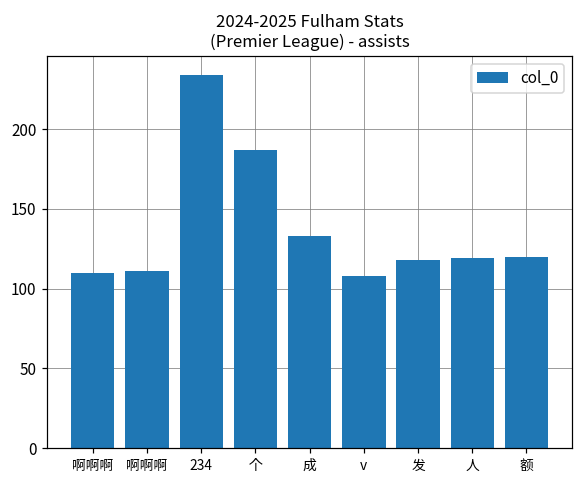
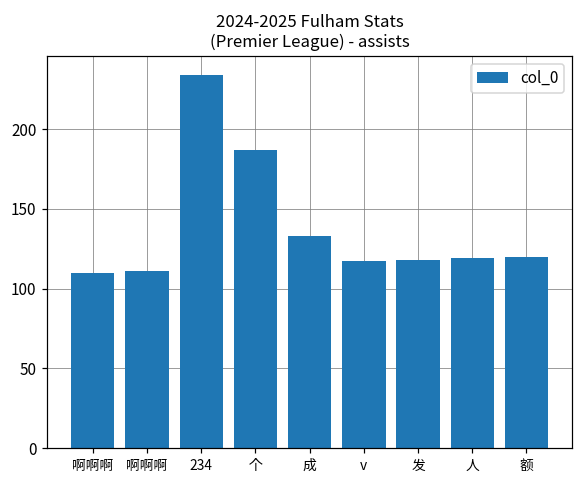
  {
    "234": 234,
    "个": 187,
    "成": 133,
-   "v": 108,
+   "v": 117,
    "发": 118,
    "人": 119,
    "额": 120
  }
